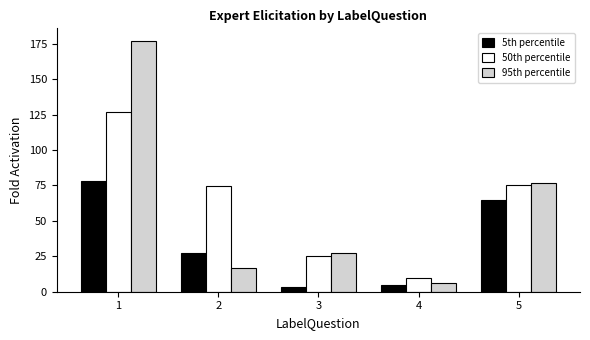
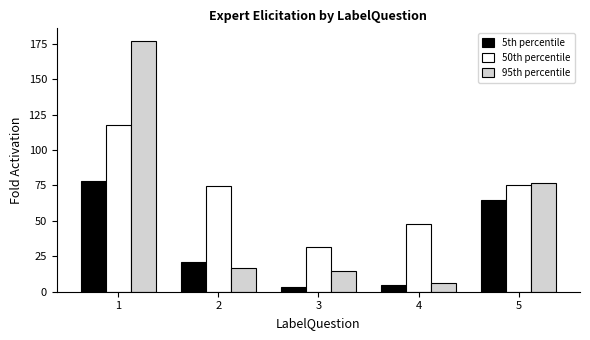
  {
    "5th percentile": {
      "1": 78,
-     "2": 27,
+     "2": 21,
      "3": 3,
      "4": 5,
      "5": 65
    },
    "50th percentile": {
-     "1": 127,
+     "1": 118,
      "2": 75,
-     "3": 25,
-     "4": 10,
+     "3": 32,
+     "4": 48,
      "5": 75
    },
    "95th percentile": {
      "1": 177,
      "2": 17,
-     "3": 27,
+     "3": 15,
      "4": 6,
      "5": 77
    }
  }
